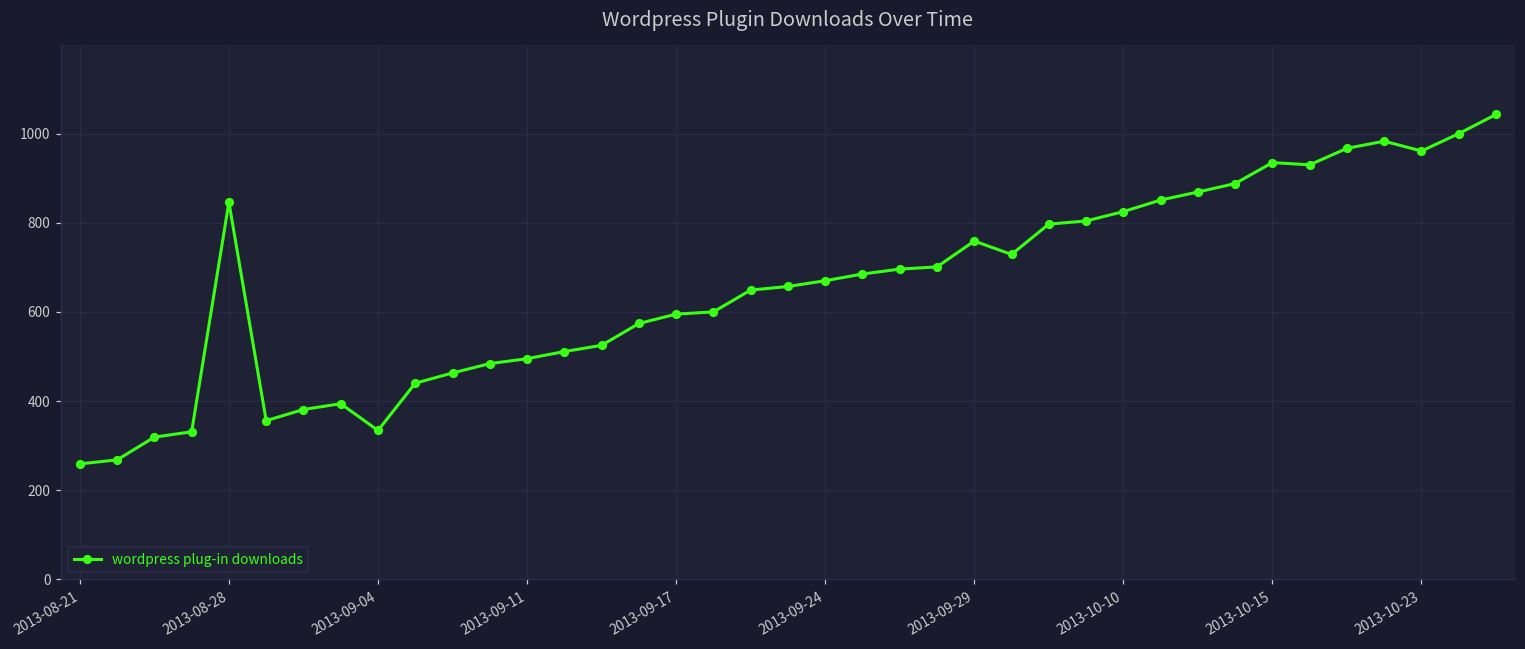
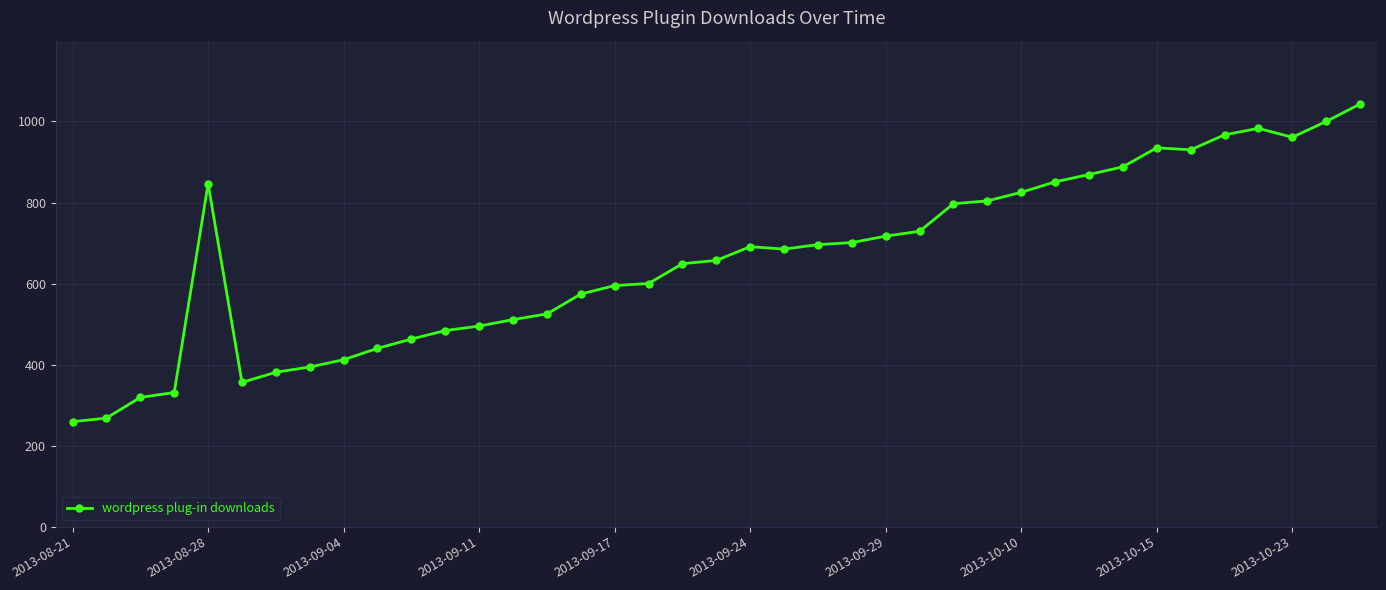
  {
    "2013-08-21": 260,
    "2013-08-28": 850,
-   "2013-09-04": 330,
+   "2013-09-04": 410,
    "2013-09-11": 500,
    "2013-09-17": 600,
-   "2013-09-24": 670,
-   "2013-09-29": 760,
+   "2013-09-24": 690,
+   "2013-09-29": 720,
    "2013-10-10": 830,
    "2013-10-15": 940,
    "2013-10-23": 960
  }
